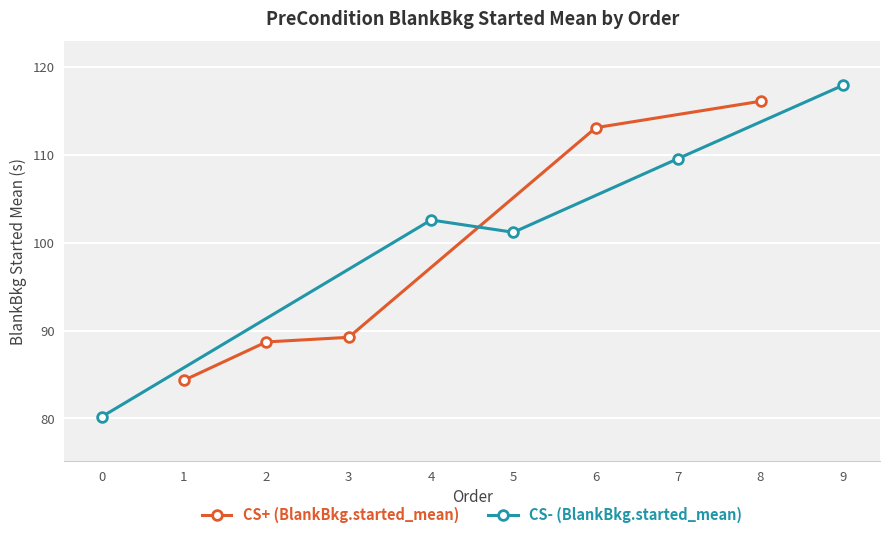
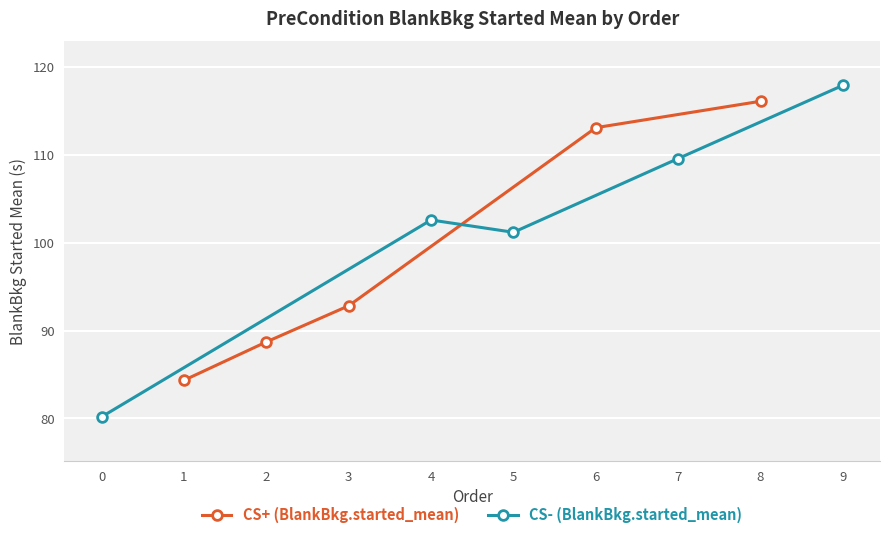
  {
    "CS+ (BlankBkg.started_mean)": {
      "1": 84,
      "2": 89,
-     "3": 89,
+     "3": 93,
      "6": 113,
      "8": 116
    },
    "CS- (BlankBkg.started_mean)": {
      "0": 80,
      "4": 103,
      "5": 101,
      "7": 110,
      "9": 118
    }
  }
